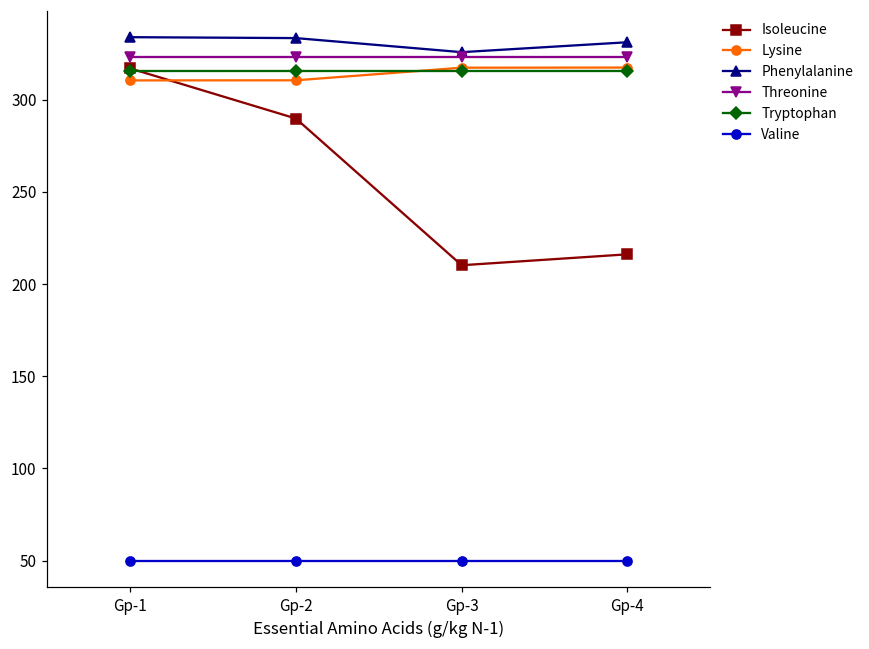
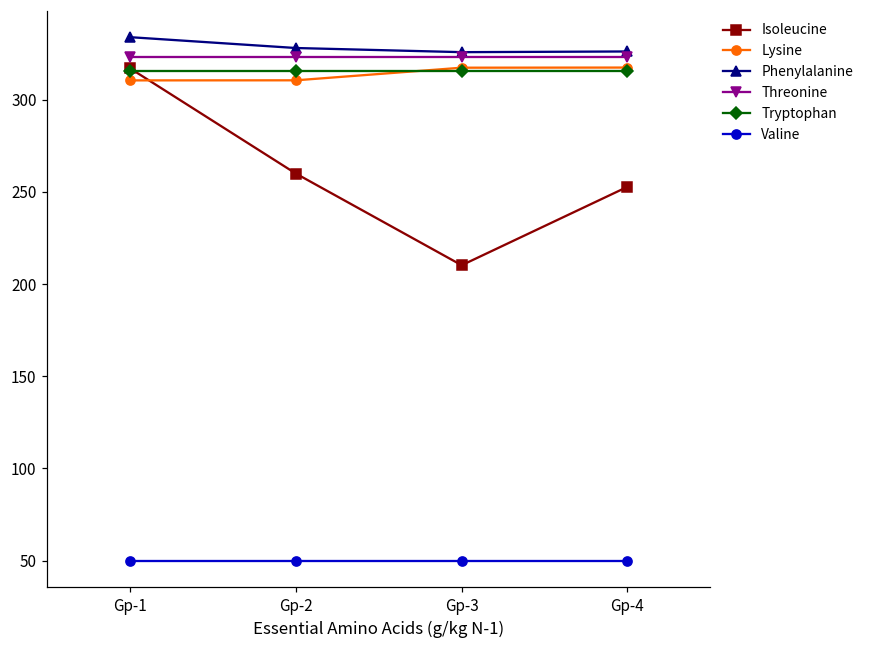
  {
    "Isoleucine": {
      "Gp-1": 317,
-     "Gp-2": 290,
+     "Gp-2": 260,
      "Gp-3": 210,
-     "Gp-4": 216
+     "Gp-4": 253
    },
    "Lysine": {
      "Gp-1": 310,
      "Gp-2": 310,
      "Gp-3": 317,
      "Gp-4": 317
    },
    "Phenylalanine": {
      "Gp-1": 334,
-     "Gp-2": 333,
+     "Gp-2": 328,
      "Gp-3": 326,
-     "Gp-4": 331
+     "Gp-4": 326
    },
    "Threonine": {
      "Gp-1": 323,
      "Gp-2": 323,
      "Gp-3": 323,
      "Gp-4": 323
    },
    "Tryptophan": {
      "Gp-1": 315,
      "Gp-2": 315,
      "Gp-3": 315,
      "Gp-4": 315
    },
    "Valine": {
      "Gp-1": 50,
      "Gp-2": 50,
      "Gp-3": 50,
      "Gp-4": 50
    }
  }
